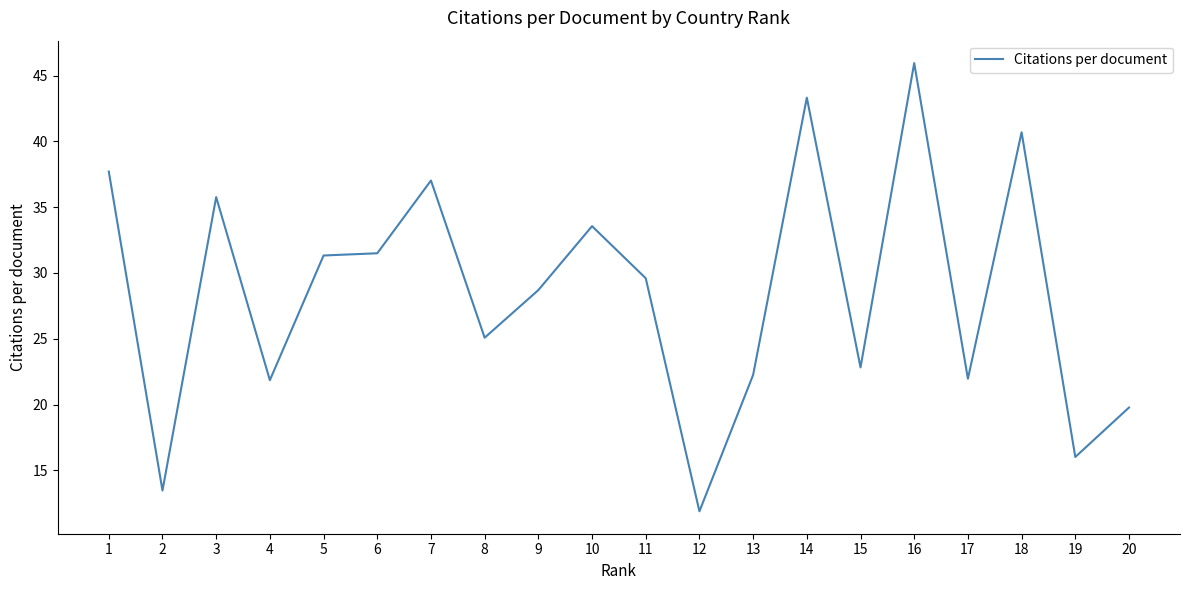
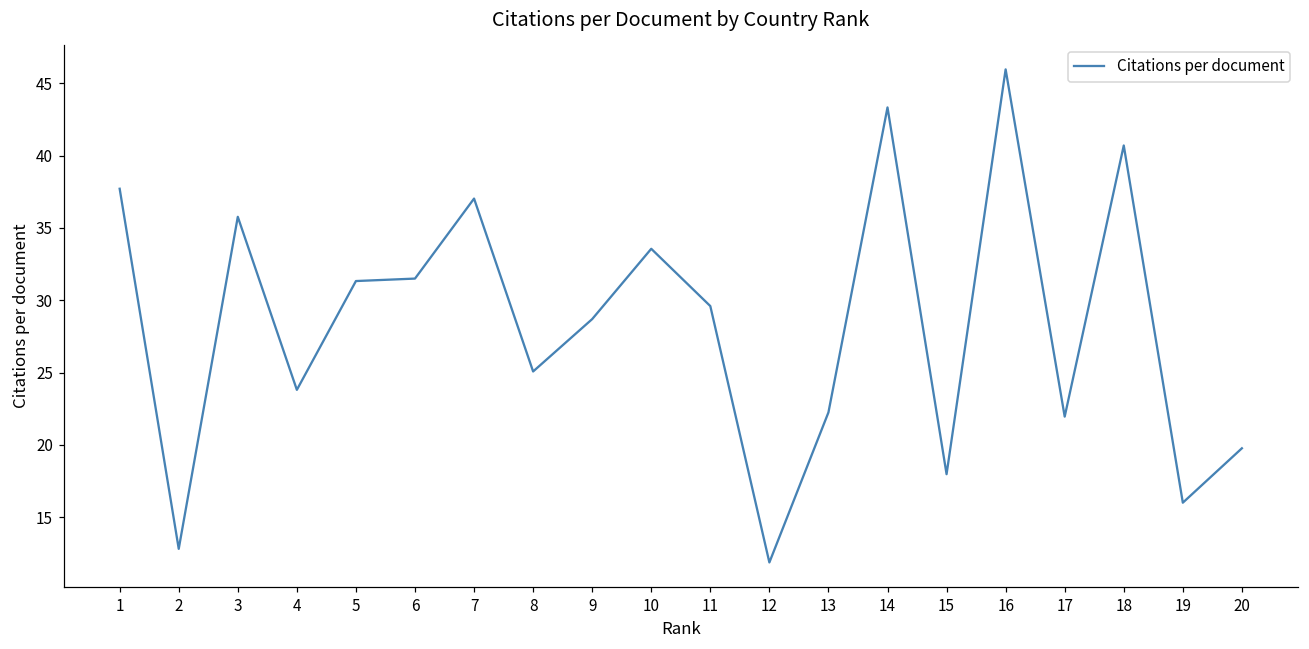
  {
    "1": 37.7,
-   "2": 13.5,
+   "2": 12.8,
    "3": 35.8,
-   "4": 21.9,
+   "4": 23.8,
    "5": 31.3,
    "6": 31.5,
    "7": 37.0,
    "8": 25.1,
    "9": 28.7,
    "10": 33.6,
    "11": 29.6,
    "12": 11.9,
    "13": 22.3,
    "14": 43.3,
-   "15": 22.8,
+   "15": 18.0,
    "16": 46.0,
    "17": 22.0,
    "18": 40.7,
    "19": 16.0,
    "20": 19.8
  }
